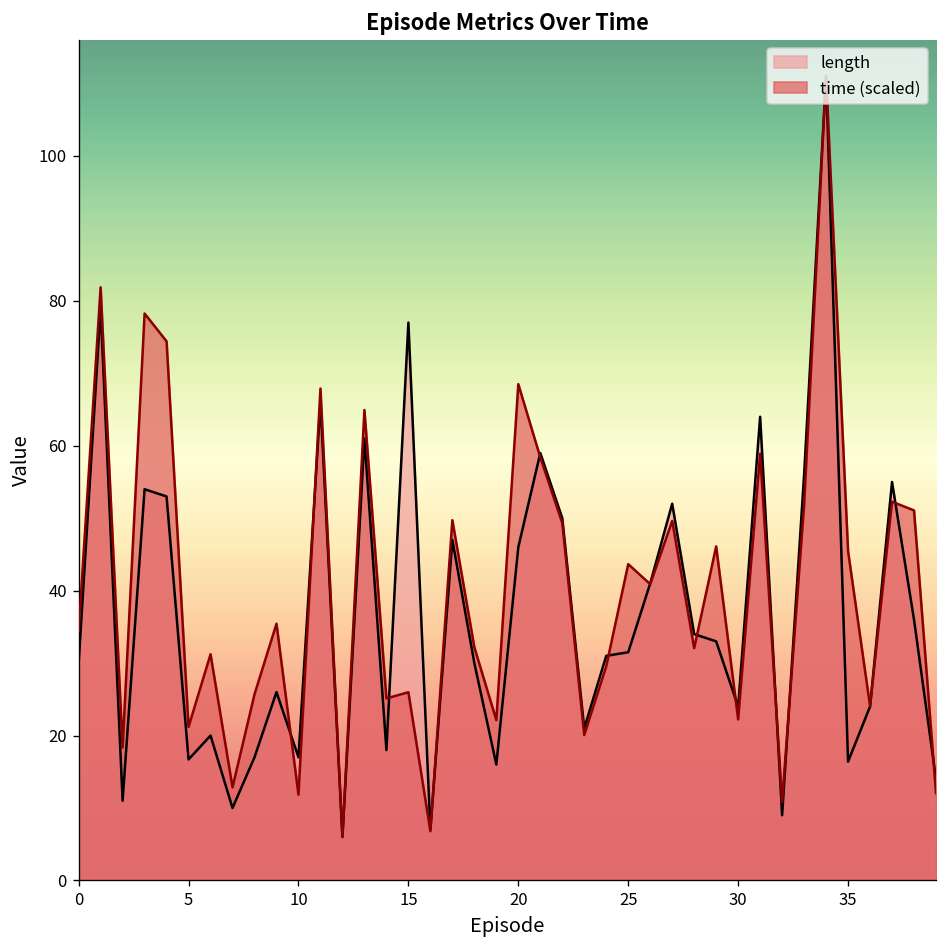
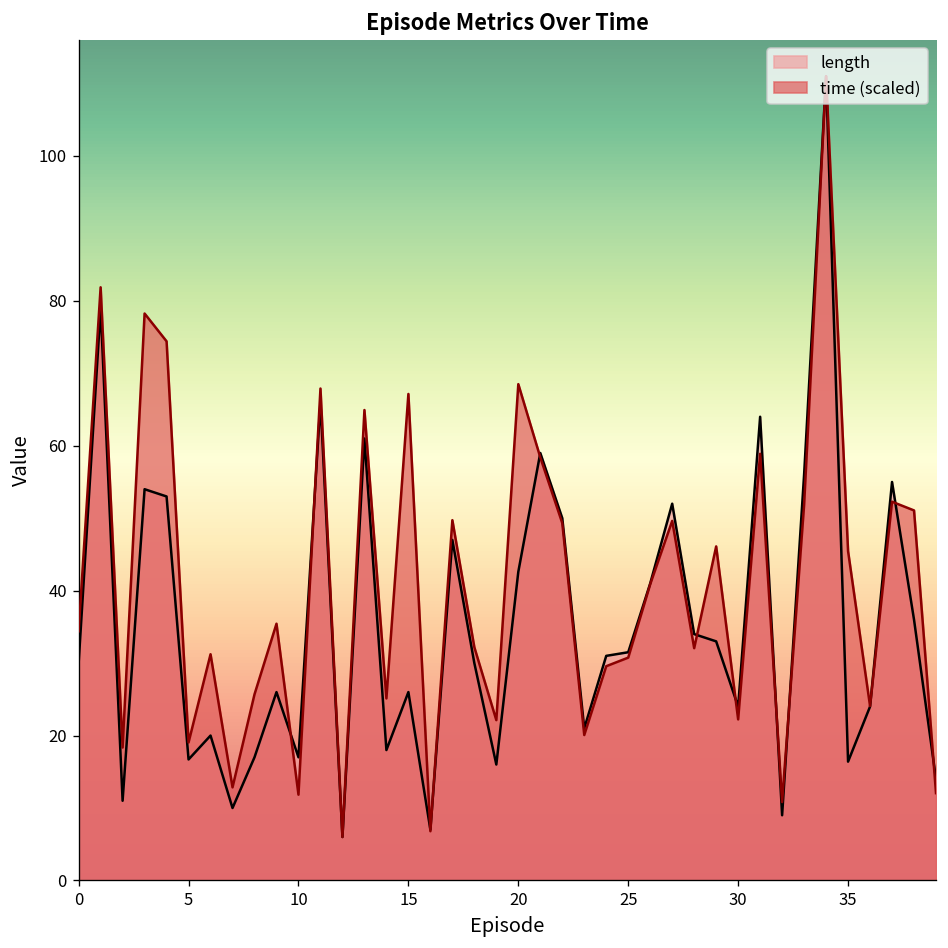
  {
    "length": {
      "0": 30,
      "5": 17,
      "10": 17,
-     "15": 77,
-     "20": 46,
+     "15": 26,
+     "20": 43,
      "25": 32,
      "30": 24,
      "35": 16
    },
    "time (scaled)": {
      "0": 34,
-     "5": 21,
+     "5": 19,
      "10": 12,
-     "15": 26,
+     "15": 67,
      "20": 69,
-     "25": 44,
+     "25": 31,
      "30": 22,
      "35": 45
    }
  }
